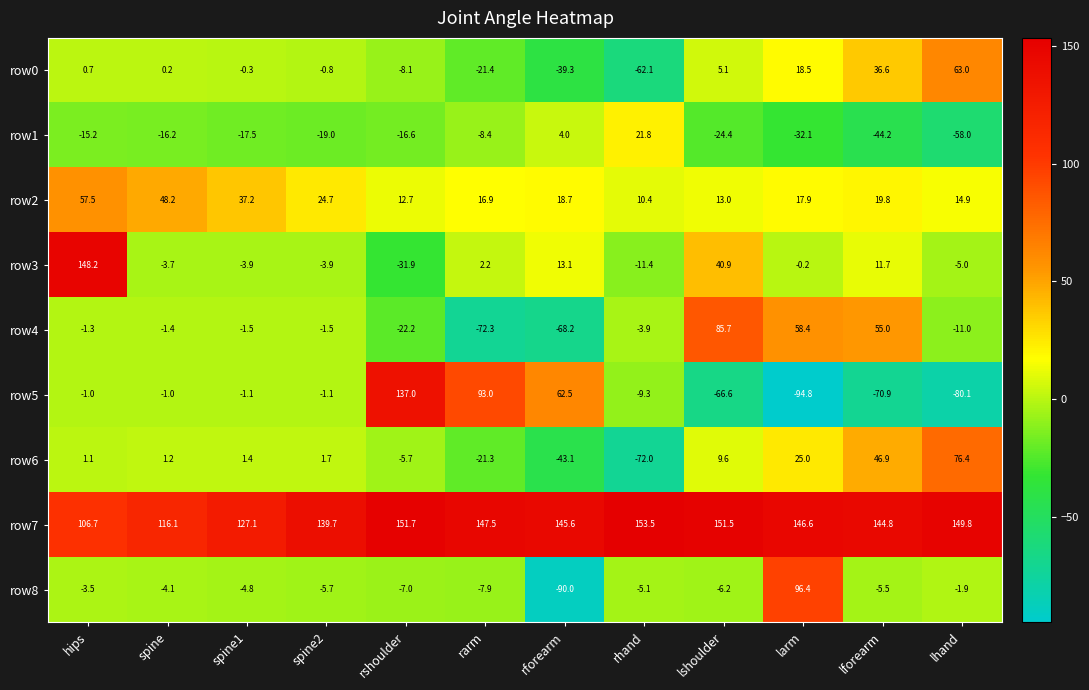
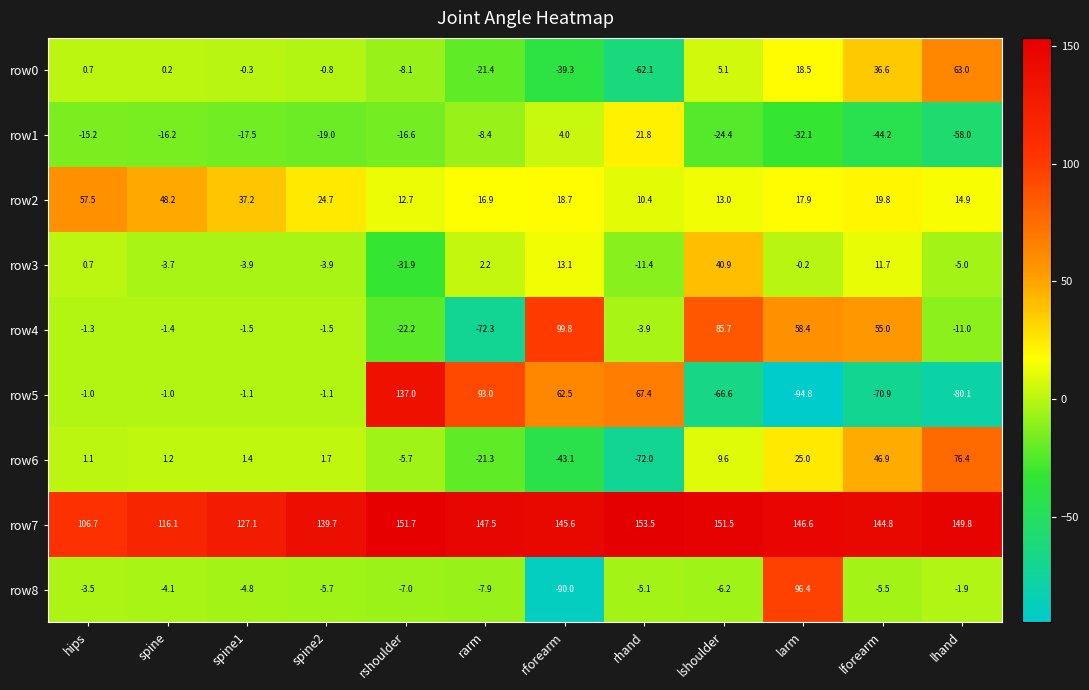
  {
    "row0": {
      "hips": 0.7,
      "spine": 0.2,
      "spine1": -0.3,
      "spine2": -0.8,
      "rshoulder": -8.1,
      "rarm": -21.4,
      "rforearm": -39.3,
      "rhand": -62.1,
      "lshoulder": 5.1,
      "larm": 18.5,
      "lforearm": 36.6,
      "lhand": 63.0
    },
    "row1": {
      "hips": -15.2,
      "spine": -16.2,
      "spine1": -17.5,
      "spine2": -19.0,
      "rshoulder": -16.6,
      "rarm": -8.4,
      "rforearm": 4.0,
      "rhand": 21.8,
      "lshoulder": -24.4,
      "larm": -32.1,
      "lforearm": -44.2,
      "lhand": -58.0
    },
    "row2": {
      "hips": 57.5,
      "spine": 48.2,
      "spine1": 37.2,
      "spine2": 24.7,
      "rshoulder": 12.7,
      "rarm": 16.9,
      "rforearm": 18.7,
      "rhand": 10.4,
      "lshoulder": 13.0,
      "larm": 17.9,
      "lforearm": 19.8,
      "lhand": 14.9
    },
    "row3": {
-     "hips": 148.2,
+     "hips": 0.7,
      "spine": -3.7,
      "spine1": -3.9,
      "spine2": -3.9,
      "rshoulder": -31.9,
      "rarm": 2.2,
      "rforearm": 13.1,
      "rhand": -11.4,
      "lshoulder": 40.9,
      "larm": -0.2,
      "lforearm": 11.7,
      "lhand": -5.0
    },
    "row4": {
      "hips": -1.3,
      "spine": -1.4,
      "spine1": -1.5,
      "spine2": -1.5,
      "rshoulder": -22.2,
      "rarm": -72.3,
-     "rforearm": -68.2,
+     "rforearm": 99.8,
      "rhand": -3.9,
      "lshoulder": 85.7,
      "larm": 58.4,
      "lforearm": 55.0,
      "lhand": -11.0
    },
    "row5": {
      "hips": -1.0,
      "spine": -1.0,
      "spine1": -1.1,
      "spine2": -1.1,
      "rshoulder": 137.0,
      "rarm": 93.0,
      "rforearm": 62.5,
-     "rhand": -9.3,
+     "rhand": 67.4,
      "lshoulder": -66.6,
      "larm": -94.8,
      "lforearm": -70.9,
      "lhand": -80.1
    },
    "row6": {
      "hips": 1.1,
      "spine": 1.2,
      "spine1": 1.4,
      "spine2": 1.7,
      "rshoulder": -5.7,
      "rarm": -21.3,
      "rforearm": -43.1,
      "rhand": -72.0,
      "lshoulder": 9.6,
      "larm": 25.0,
      "lforearm": 46.9,
      "lhand": 76.4
    },
    "row7": {
      "hips": 106.7,
      "spine": 116.1,
      "spine1": 127.1,
      "spine2": 139.7,
      "rshoulder": 151.7,
      "rarm": 147.5,
      "rforearm": 145.6,
      "rhand": 153.5,
      "lshoulder": 151.5,
      "larm": 146.6,
      "lforearm": 144.8,
      "lhand": 149.8
    },
    "row8": {
      "hips": -3.5,
      "spine": -4.1,
      "spine1": -4.8,
      "spine2": -5.7,
      "rshoulder": -7.0,
      "rarm": -7.9,
      "rforearm": -90.0,
      "rhand": -5.1,
      "lshoulder": -6.2,
      "larm": 96.4,
      "lforearm": -5.5,
      "lhand": -1.9
    }
  }
